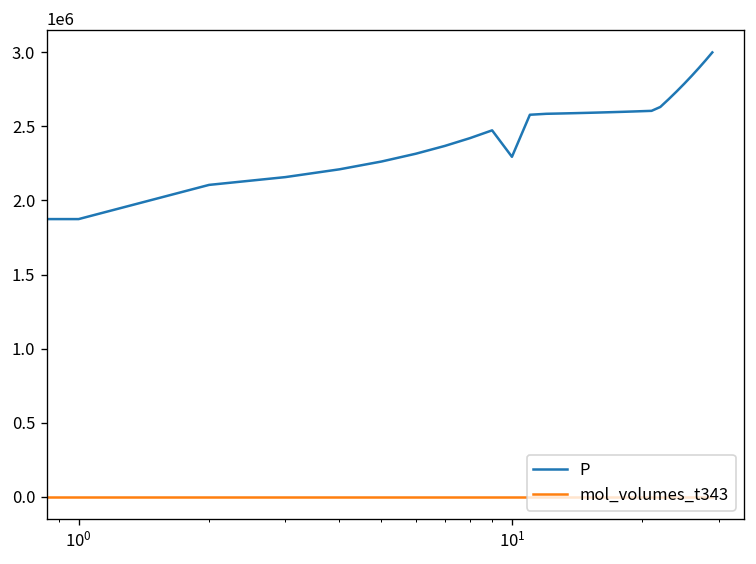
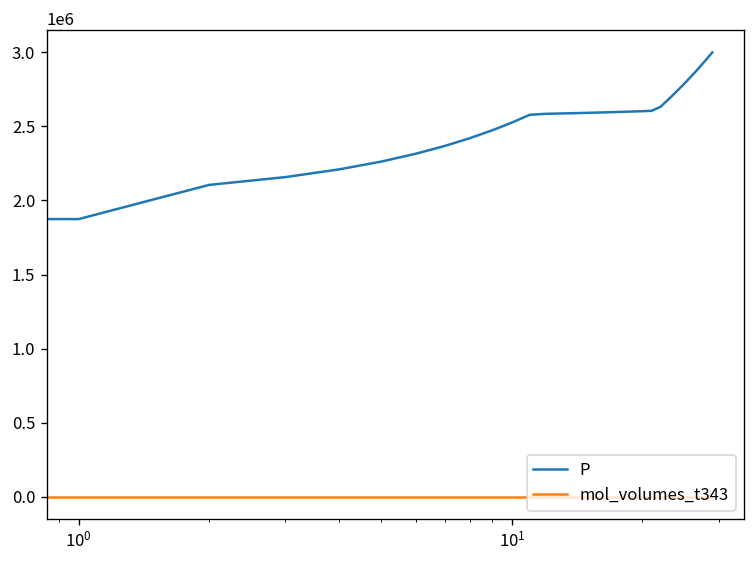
  {
    "P": {
      "10^0": 1870000,
-     "10^1": 2300000
+     "10^1": 2530000
    },
    "mol_volumes_t343": {
      "10^0": 0,
      "10^1": 0
    }
  }
